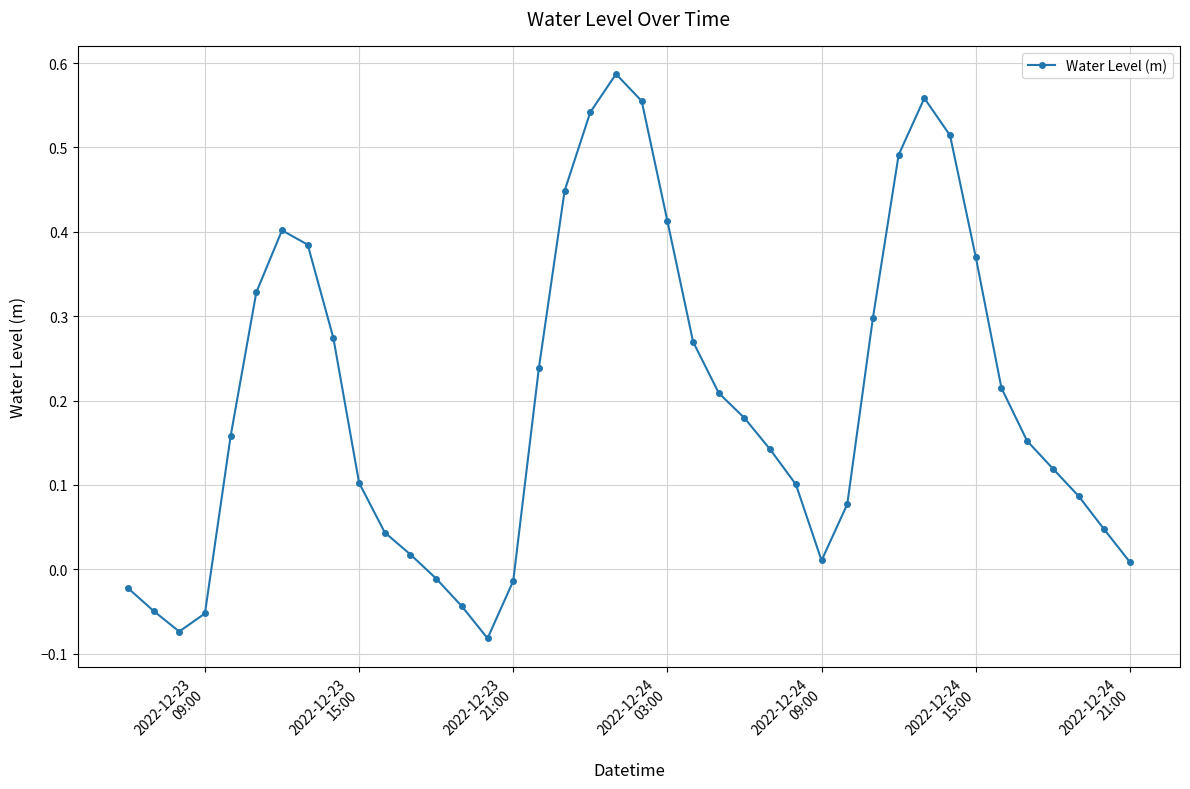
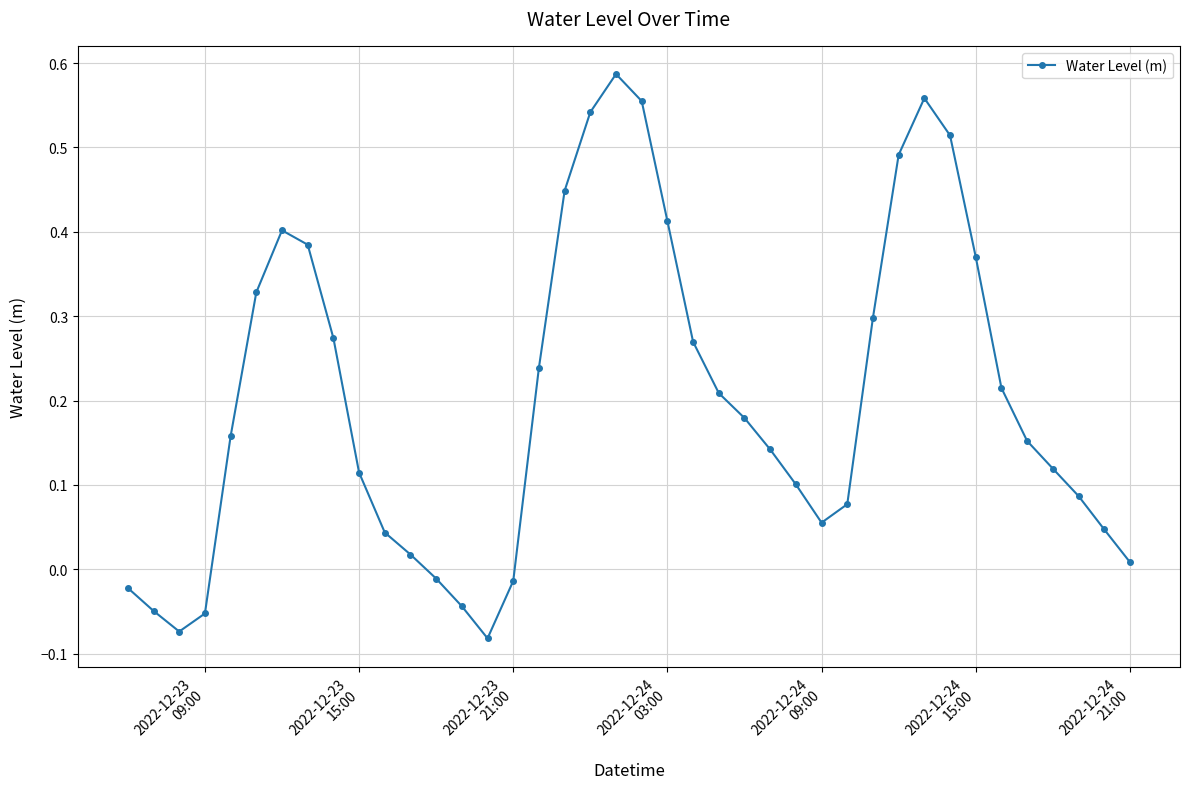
  {
    "2022-12-23 09:00": -0.05,
-   "2022-12-23 15:00": 0.10,
+   "2022-12-23 15:00": 0.11,
    "2022-12-23 21:00": -0.01,
    "2022-12-24 03:00": 0.41,
-   "2022-12-24 09:00": 0.01,
+   "2022-12-24 09:00": 0.06,
    "2022-12-24 15:00": 0.37,
    "2022-12-24 21:00": 0.01
  }
